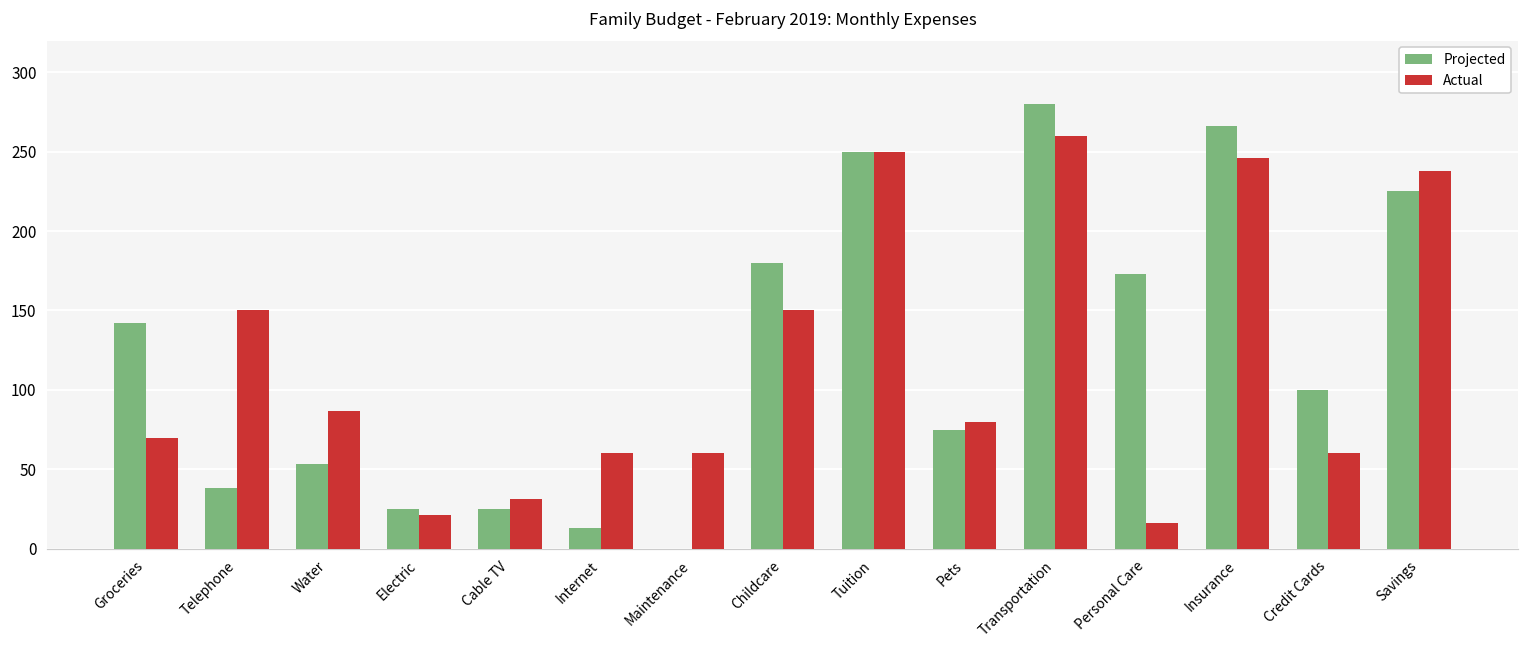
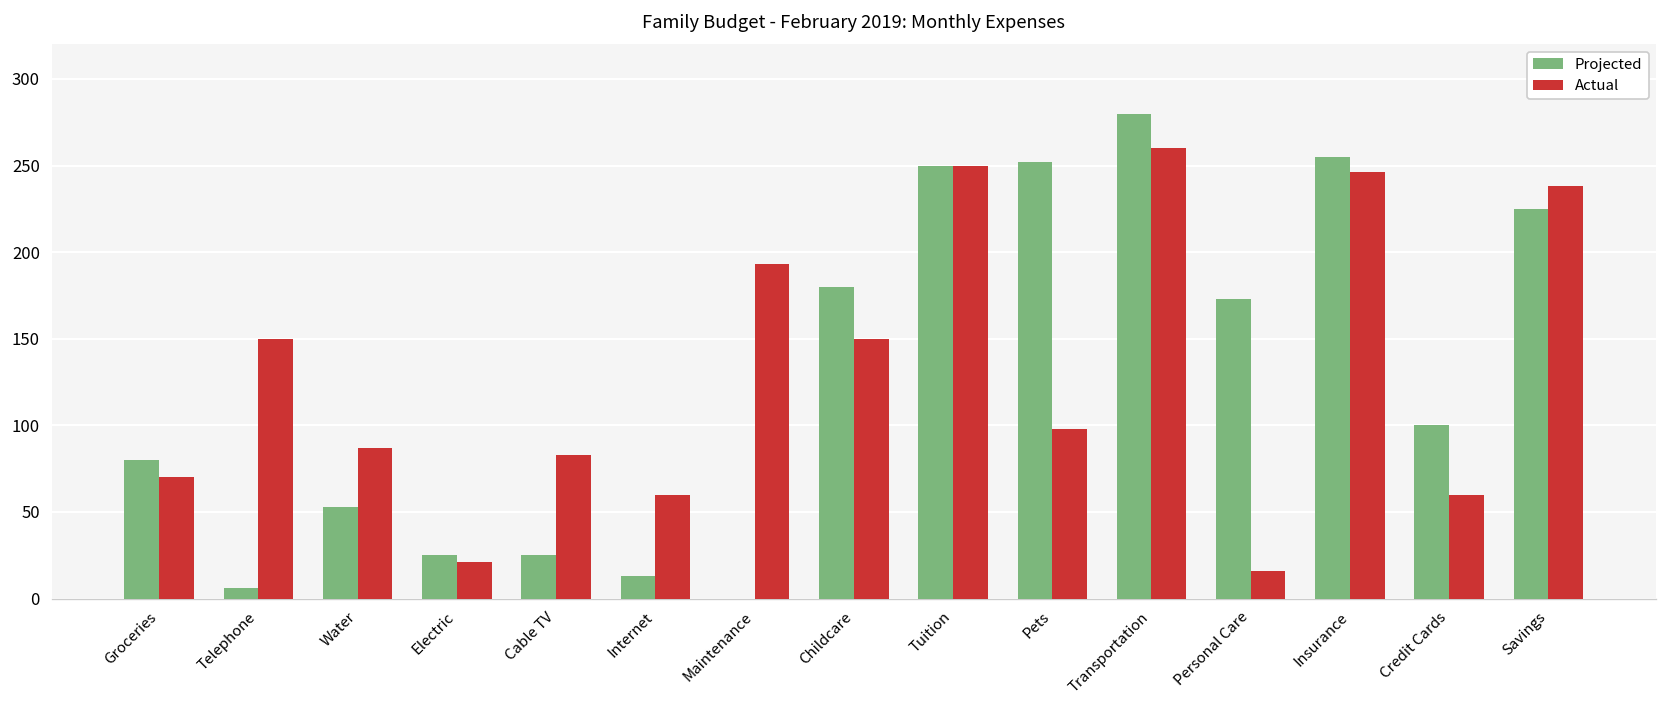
  {
    "Projected": {
-     "Groceries": 142,
-     "Telephone": 38,
+     "Groceries": 80,
+     "Telephone": 6,
      "Water": 53,
      "Electric": 25,
      "Cable TV": 25,
      "Internet": 13,
      "Maintenance": 0,
      "Childcare": 180,
      "Tuition": 250,
-     "Pets": 75,
+     "Pets": 252,
      "Transportation": 280,
      "Personal Care": 173,
-     "Insurance": 266,
+     "Insurance": 255,
      "Credit Cards": 100,
      "Savings": 225
    },
    "Actual": {
      "Groceries": 70,
      "Telephone": 150,
      "Water": 87,
      "Electric": 21,
-     "Cable TV": 31,
+     "Cable TV": 83,
      "Internet": 60,
-     "Maintenance": 60,
+     "Maintenance": 193,
      "Childcare": 150,
      "Tuition": 250,
-     "Pets": 80,
+     "Pets": 98,
      "Transportation": 260,
      "Personal Care": 16,
      "Insurance": 246,
      "Credit Cards": 60,
      "Savings": 238
    }
  }
